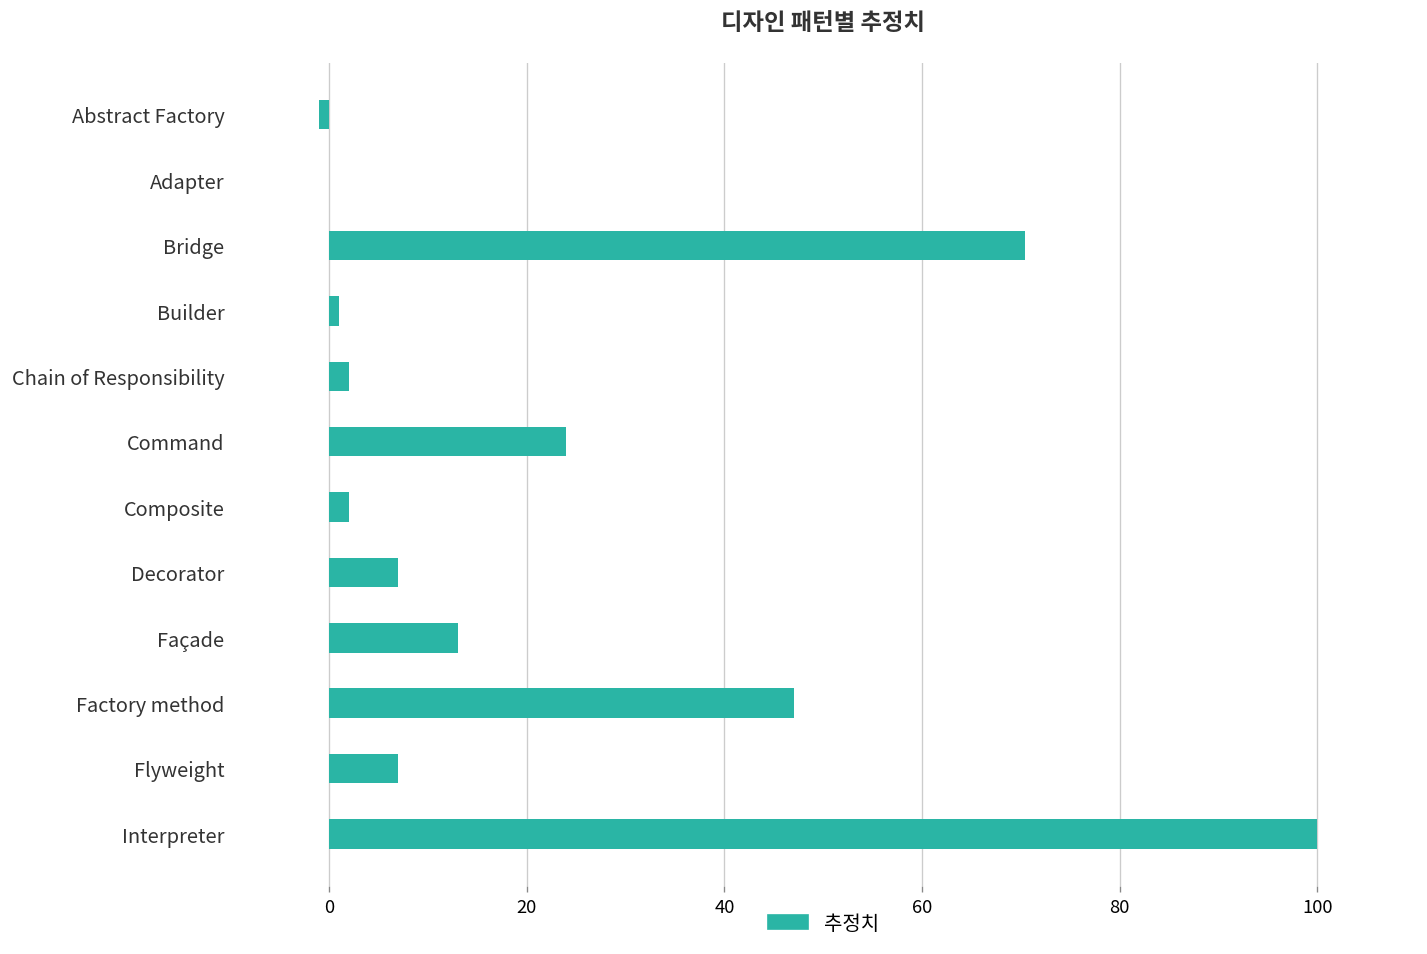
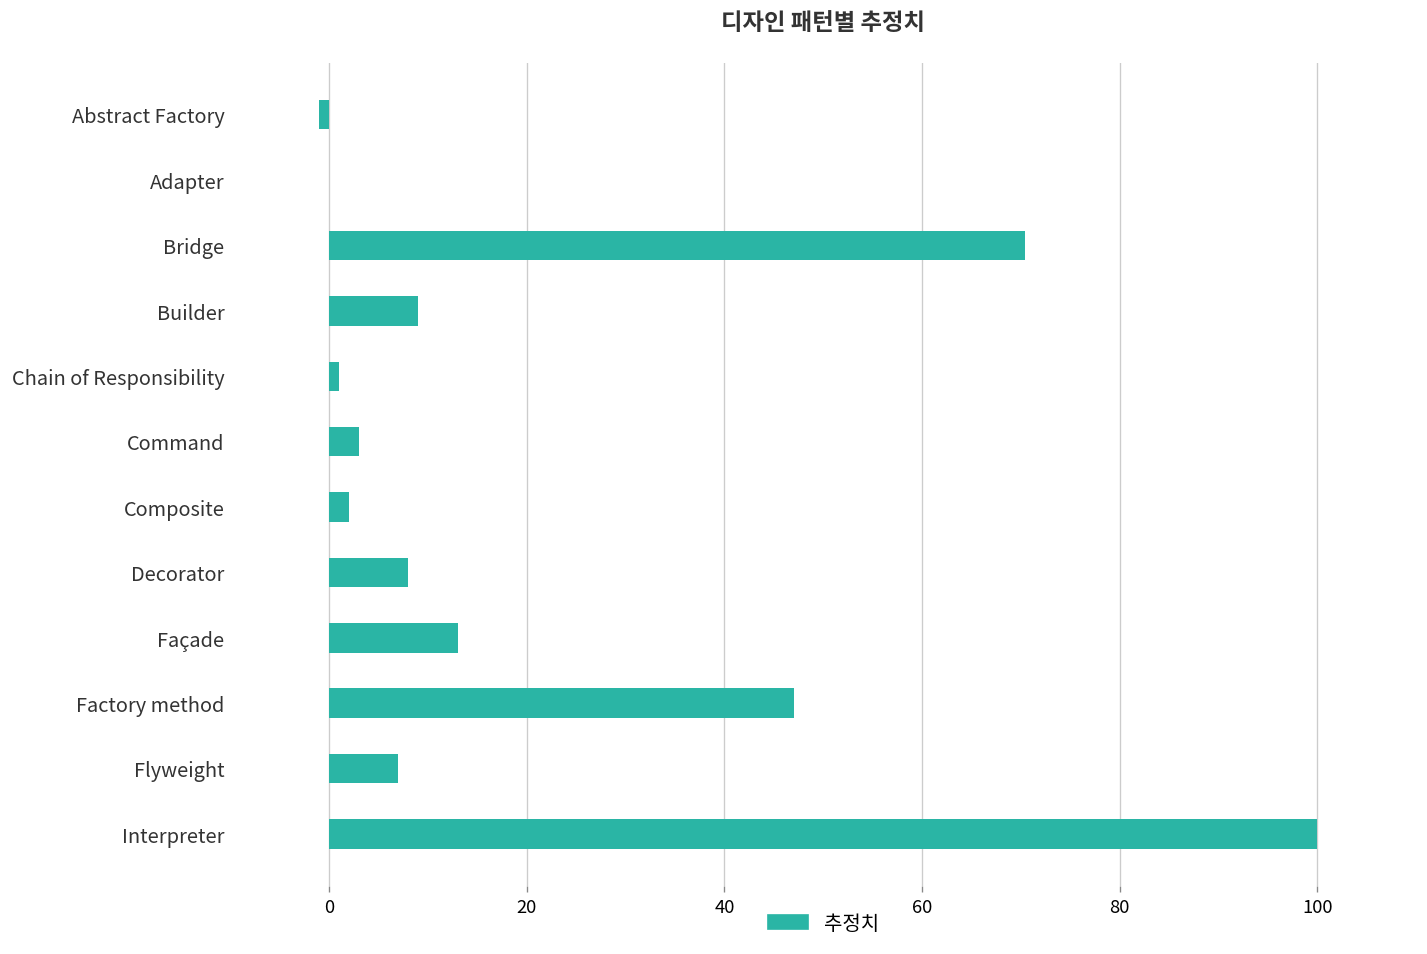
  {
    "Abstract Factory": -1,
    "Adapter": 0,
    "Bridge": 70,
-   "Builder": 1,
-   "Chain of Responsibility": 2,
-   "Command": 24,
+   "Builder": 9,
+   "Chain of Responsibility": 1,
+   "Command": 3,
    "Composite": 2,
-   "Decorator": 7,
+   "Decorator": 8,
    "Façade": 13,
    "Factory method": 47,
    "Flyweight": 7,
    "Interpreter": 100
  }
